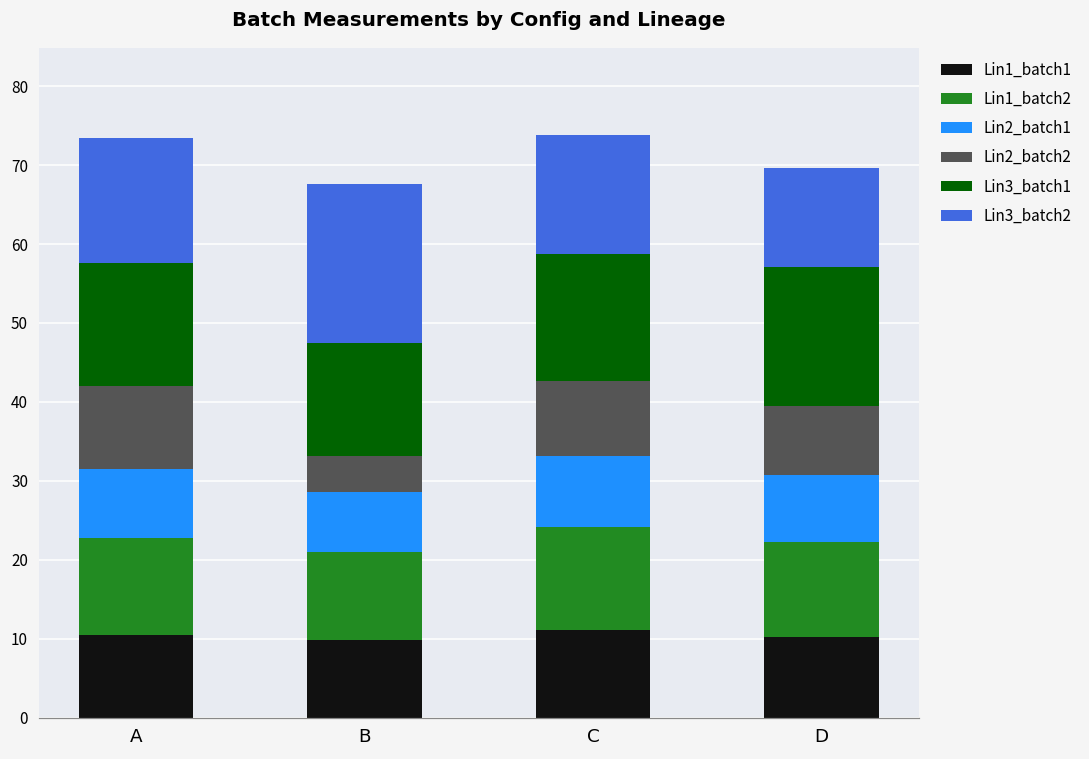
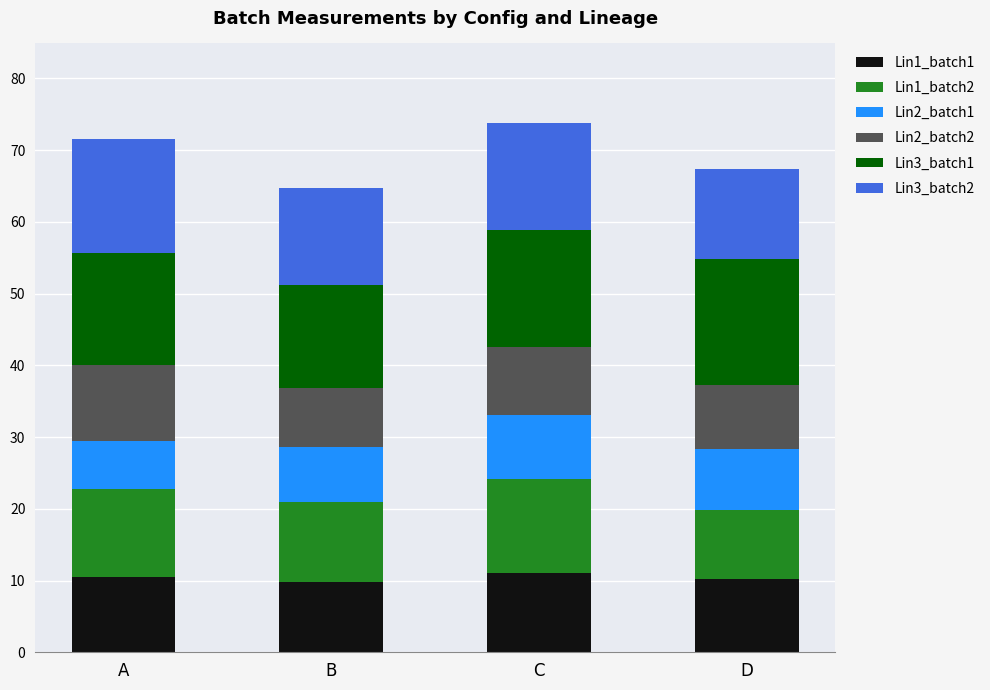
  {
    "Lin1_batch1": {
      "A": 11,
      "B": 10,
      "C": 11,
      "D": 10
    },
    "Lin1_batch2": {
      "A": 12,
      "B": 11,
      "C": 13,
-     "D": 12
+     "D": 10
    },
    "Lin2_batch1": {
-     "A": 9,
+     "A": 7,
      "B": 8,
      "C": 9,
      "D": 9
    },
    "Lin2_batch2": {
      "A": 11,
-     "B": 5,
+     "B": 8,
      "C": 10,
      "D": 9
    },
    "Lin3_batch1": {
      "A": 16,
      "B": 14,
      "C": 16,
      "D": 18
    },
    "Lin3_batch2": {
      "A": 16,
-     "B": 20,
+     "B": 13,
      "C": 15,
      "D": 12
    }
  }
